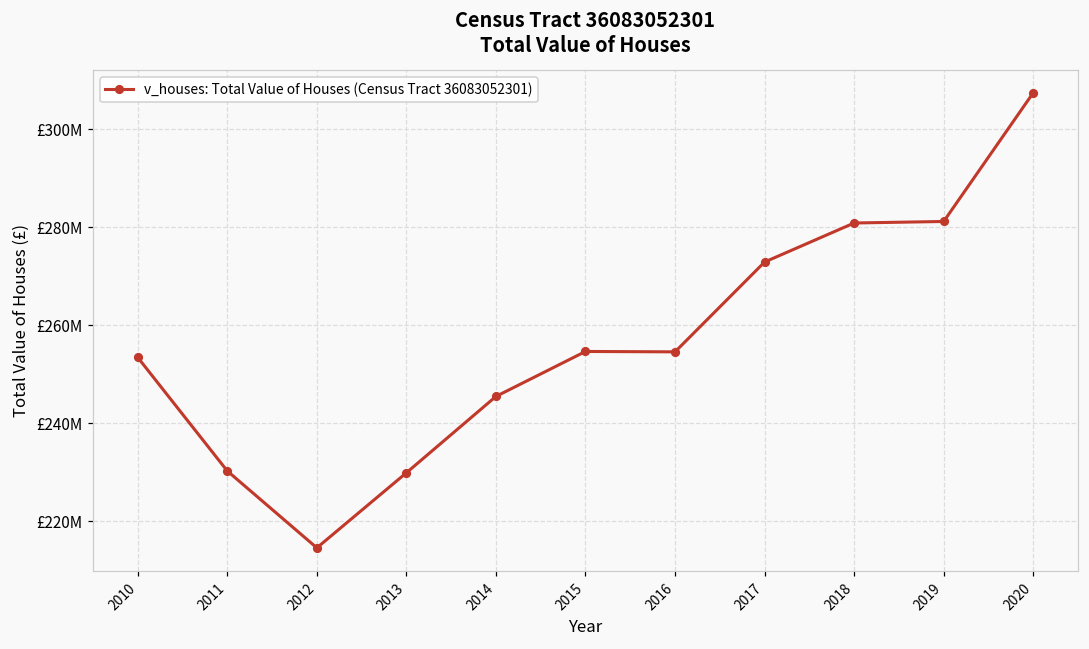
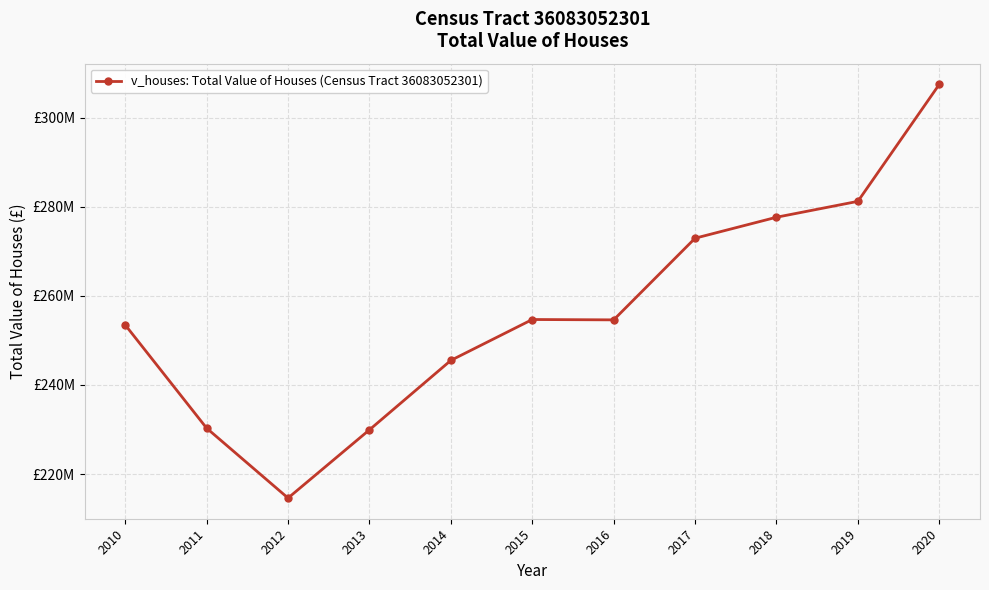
  {
    "2010": "£253000000",
    "2011": "£230000000",
    "2012": "£215000000",
    "2013": "£230000000",
    "2014": "£246000000",
    "2015": "£255000000",
    "2016": "£255000000",
    "2017": "£273000000",
-   "2018": "£281000000",
+   "2018": "£278000000",
    "2019": "£281000000",
    "2020": "£307000000"
  }
